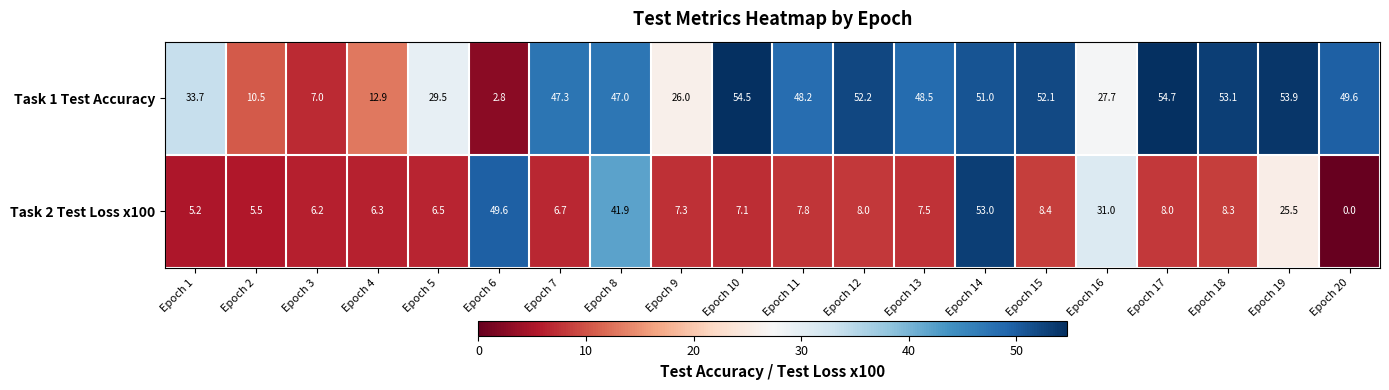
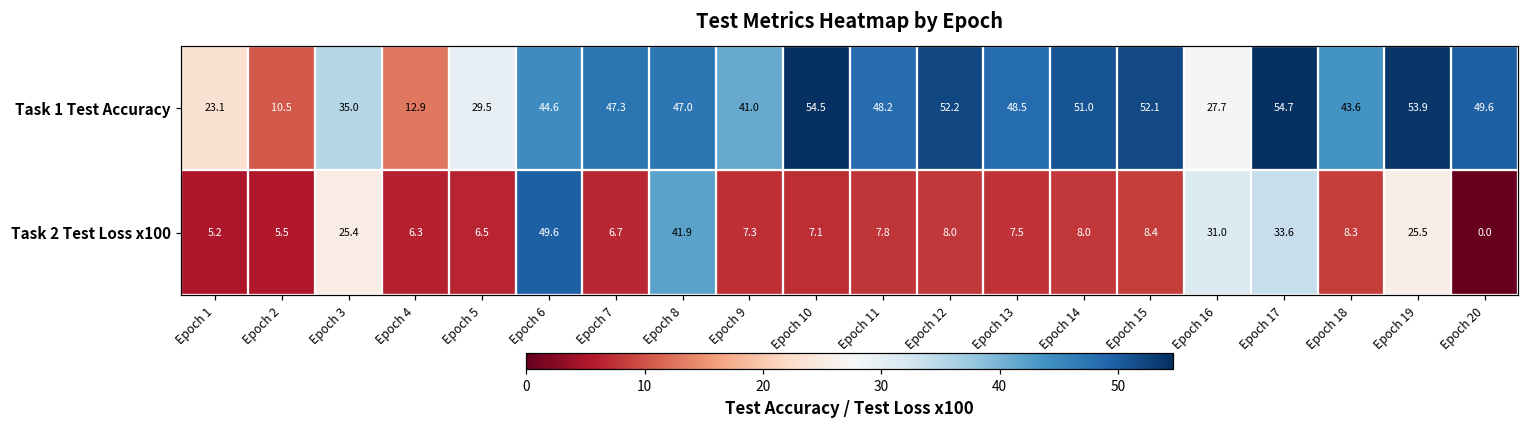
  {
    "Task 1 Test Accuracy": {
-     "Epoch 1": 33.7,
+     "Epoch 1": 23.1,
      "Epoch 2": 10.5,
-     "Epoch 3": 7.0,
+     "Epoch 3": 35.0,
      "Epoch 4": 12.9,
      "Epoch 5": 29.5,
-     "Epoch 6": 2.8,
+     "Epoch 6": 44.6,
      "Epoch 7": 47.3,
      "Epoch 8": 47.0,
-     "Epoch 9": 26.0,
+     "Epoch 9": 41.0,
      "Epoch 10": 54.5,
      "Epoch 11": 48.2,
      "Epoch 12": 52.2,
      "Epoch 13": 48.5,
      "Epoch 14": 51.0,
      "Epoch 15": 52.1,
      "Epoch 16": 27.7,
      "Epoch 17": 54.7,
-     "Epoch 18": 53.1,
+     "Epoch 18": 43.6,
      "Epoch 19": 53.9,
      "Epoch 20": 49.6
    },
    "Task 2 Test Loss x100": {
      "Epoch 1": 5.2,
      "Epoch 2": 5.5,
-     "Epoch 3": 6.2,
+     "Epoch 3": 25.4,
      "Epoch 4": 6.3,
      "Epoch 5": 6.5,
      "Epoch 6": 49.6,
      "Epoch 7": 6.7,
      "Epoch 8": 41.9,
      "Epoch 9": 7.3,
      "Epoch 10": 7.1,
      "Epoch 11": 7.8,
      "Epoch 12": 8.0,
      "Epoch 13": 7.5,
-     "Epoch 14": 53.0,
+     "Epoch 14": 8.0,
      "Epoch 15": 8.4,
      "Epoch 16": 31.0,
-     "Epoch 17": 8.0,
+     "Epoch 17": 33.6,
      "Epoch 18": 8.3,
      "Epoch 19": 25.5,
      "Epoch 20": 0.0
    }
  }
